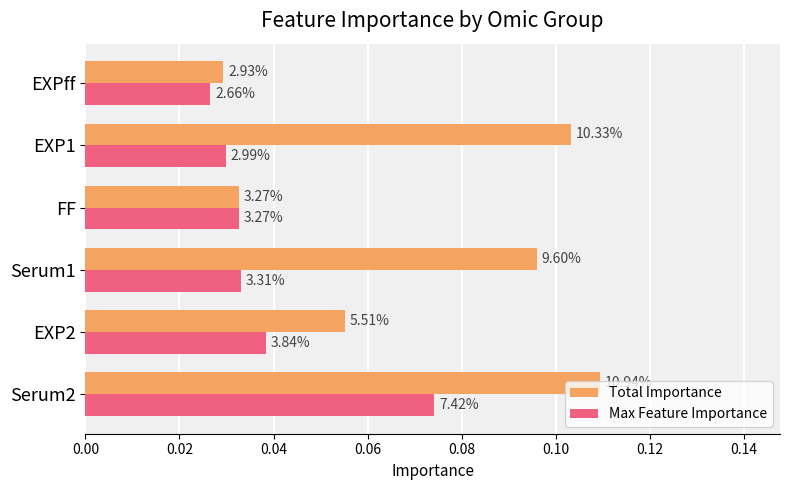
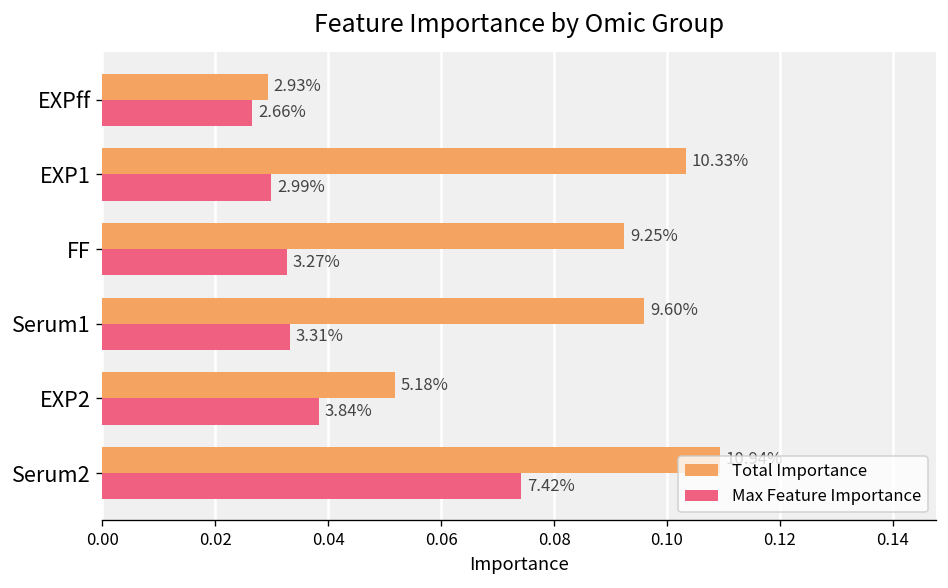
  {
    "Total Importance": {
      "EXPff": "2.93%",
      "EXP1": "10.33%",
-     "FF": "3.27%",
+     "FF": "9.25%",
      "Serum1": "9.60%",
-     "EXP2": "5.51%"
+     "EXP2": "5.18%"
    },
    "Max Feature Importance": {
      "EXPff": "2.66%",
      "EXP1": "2.99%",
      "FF": "3.27%",
      "Serum1": "3.31%",
      "EXP2": "3.84%",
      "Serum2": "7.42%"
    }
  }
